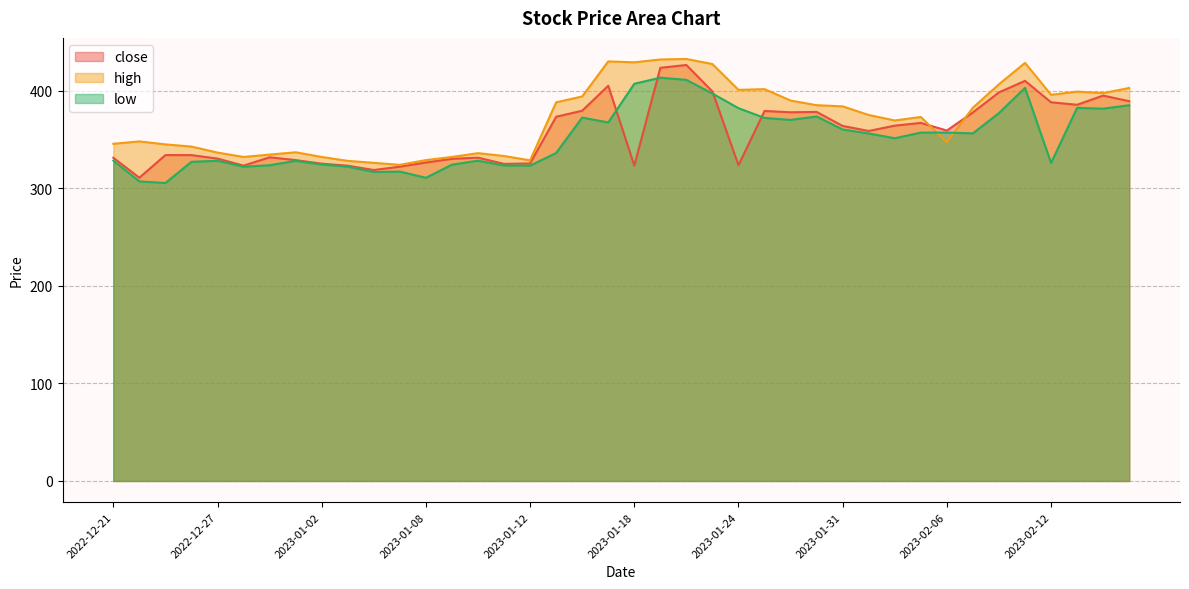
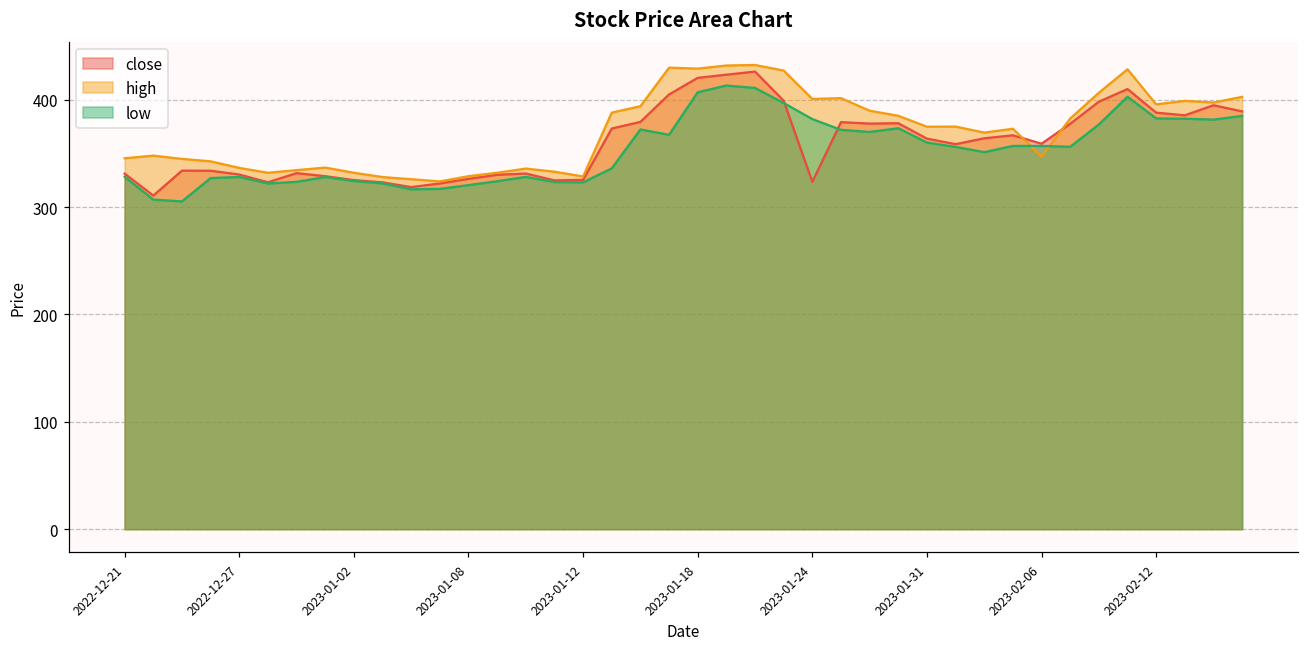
  {
    "close": {
      "2022-12-21": 330,
-     "2023-01-18": 320,
+     "2023-01-18": 420,
      "2023-01-24": 320,
      "2023-01-31": 360,
      "2023-02-12": 390
    },
    "high": {
      "2022-12-21": 350,
      "2022-12-27": 340,
      "2023-01-02": 330,
      "2023-01-12": 330,
      "2023-01-18": 430,
      "2023-01-24": 400,
-     "2023-01-31": 380,
+     "2023-01-31": 370,
      "2023-02-06": 350,
      "2023-02-12": 400
    },
    "low": {
      "2022-12-21": 330,
-     "2023-01-08": 310,
+     "2023-01-08": 320,
      "2023-01-18": 410,
      "2023-01-24": 380,
      "2023-01-31": 360,
-     "2023-02-12": 330
+     "2023-02-12": 380
    }
  }
